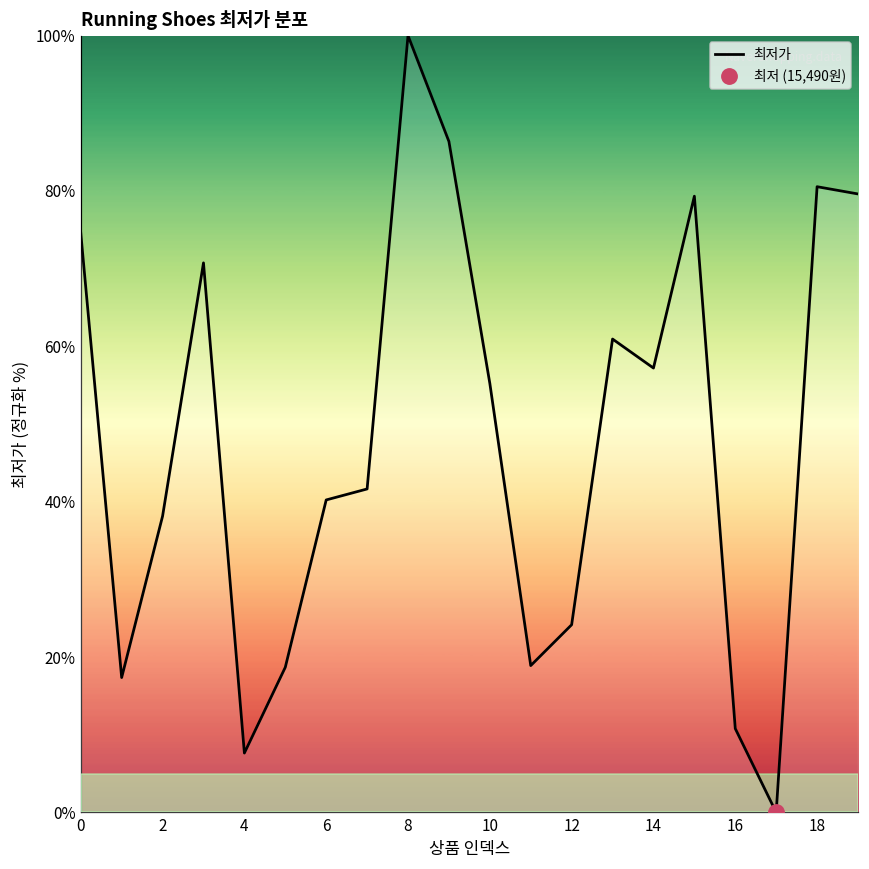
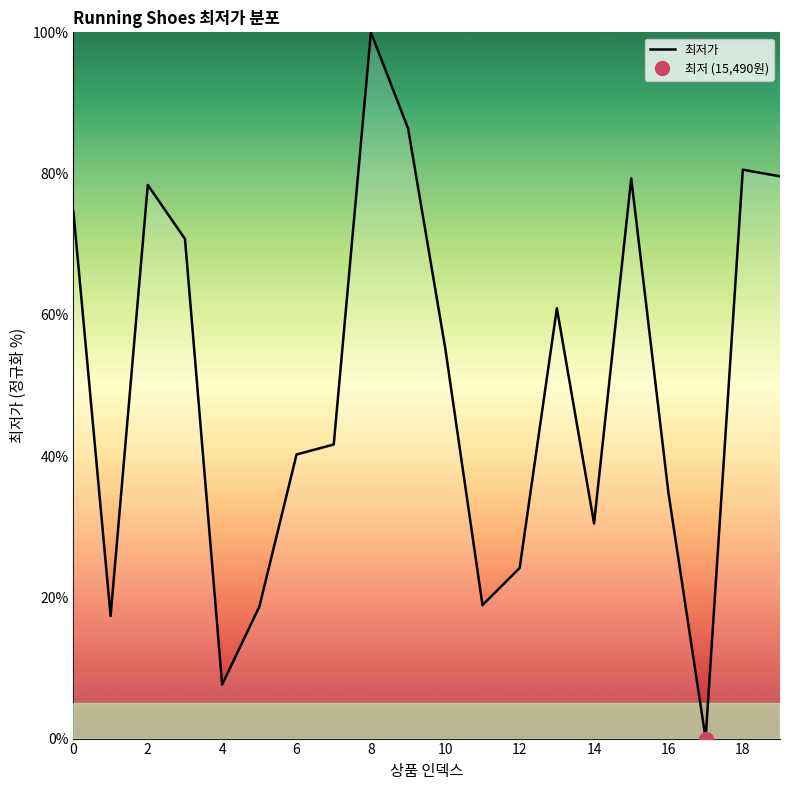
  {
    "최저가": {
      "0": "75%",
-     "2": "38%",
+     "2": "78%",
      "4": "8%",
      "6": "40%",
      "8": "100%",
      "10": "55%",
      "12": "24%",
-     "14": "57%",
-     "16": "11%",
+     "14": "30%",
+     "16": "35%",
      "18": "81%"
    }
  }
